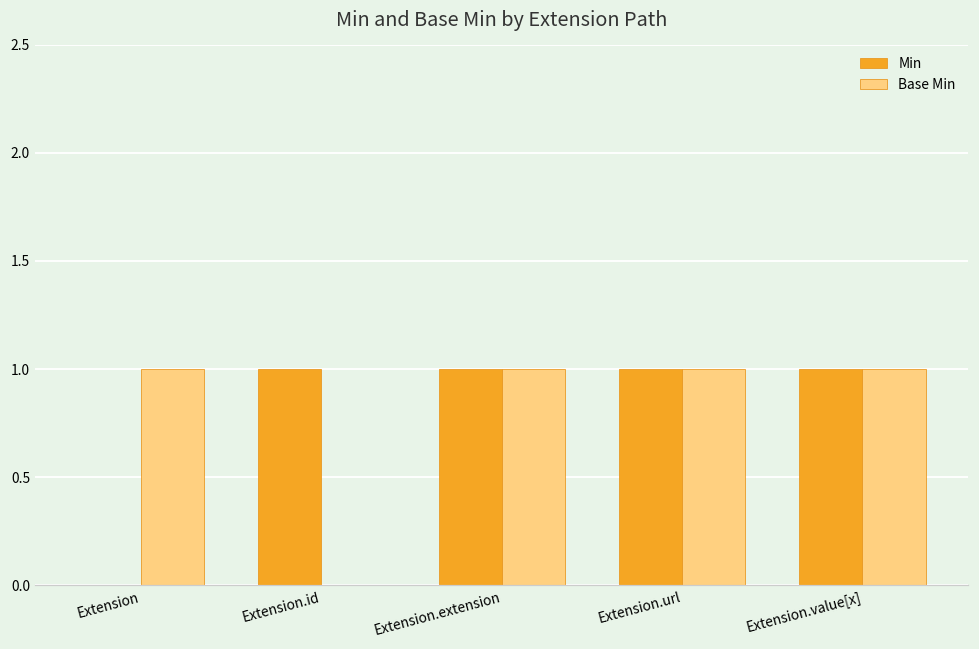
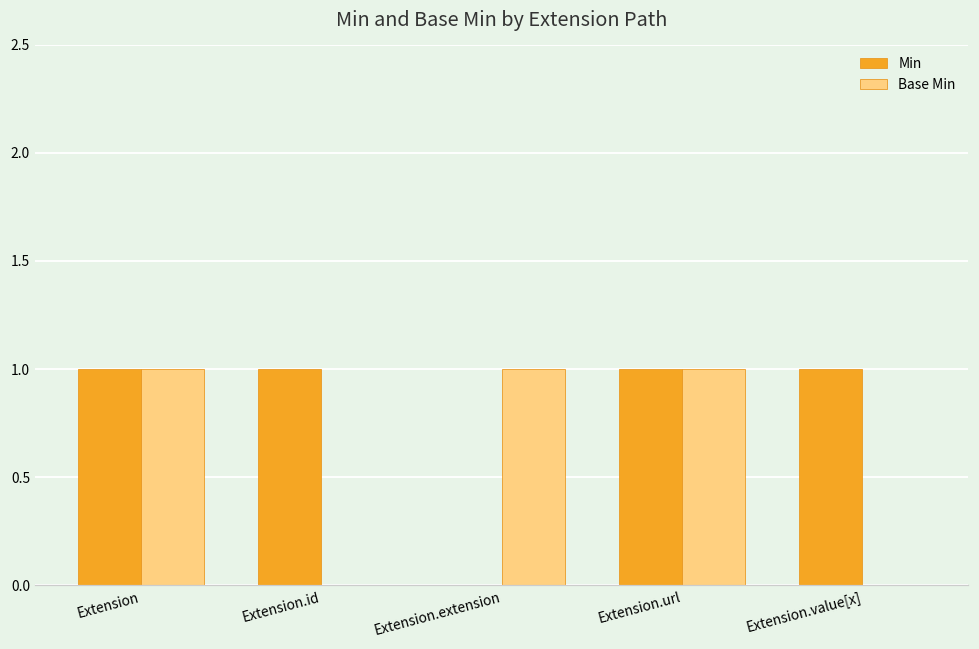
  {
    "Min": {
-     "Extension": 0,
+     "Extension": 1,
      "Extension.id": 1,
-     "Extension.extension": 1,
+     "Extension.extension": 0,
      "Extension.url": 1,
      "Extension.value[x]": 1
    },
    "Base Min": {
      "Extension": 1,
      "Extension.id": 0,
      "Extension.extension": 1,
      "Extension.url": 1,
-     "Extension.value[x]": 1
+     "Extension.value[x]": 0
    }
  }
